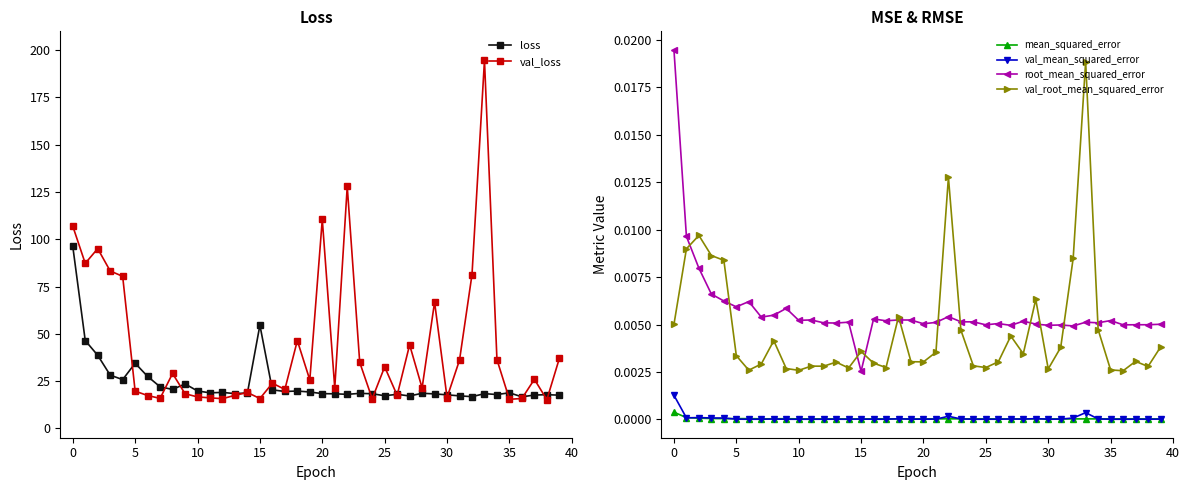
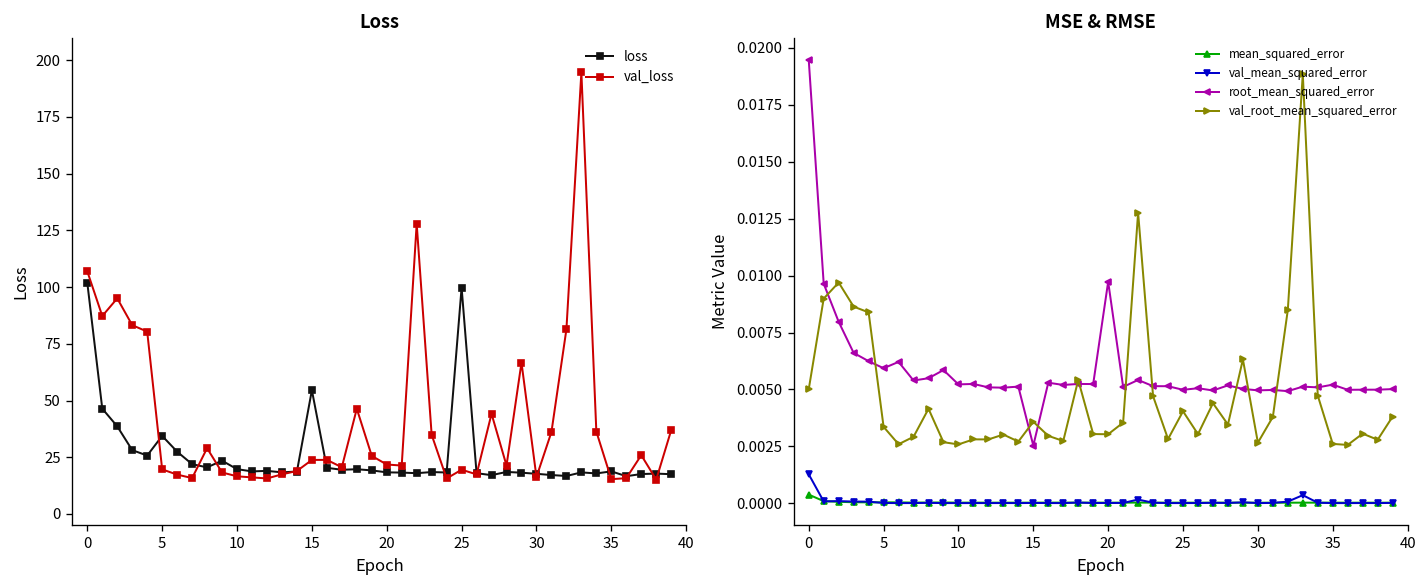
  {
    "Loss": {
      "loss": {
-       "0": 96,
+       "0": 102,
        "5": 34,
        "10": 20,
        "15": 55,
        "20": 18,
-       "25": 17,
+       "25": 100,
        "30": 18,
        "35": 19
      },
      "val_loss": {
        "0": 107,
        "5": 20,
        "10": 17,
-       "15": 16,
-       "20": 110,
-       "25": 32,
+       "15": 24,
+       "20": 22,
+       "25": 20,
        "30": 16,
        "35": 15
      }
    },
    "MSE & RMSE": {
      "mean_squared_error": {
        "0": 0.0004
      },
      "val_mean_squared_error": {
        "0": 0.0013
      },
      "root_mean_squared_error": {
        "0": 0.0195,
        "5": 0.0059,
        "10": 0.0052,
        "15": 0.0025,
-       "20": 0.0050,
+       "20": 0.0097,
        "25": 0.0050,
        "30": 0.0050,
        "35": 0.0052
      },
      "val_root_mean_squared_error": {
        "0": 0.0050,
        "5": 0.0034,
        "10": 0.0026,
        "15": 0.0036,
        "20": 0.0030,
-       "25": 0.0027,
+       "25": 0.0040,
        "30": 0.0027,
        "35": 0.0026
      }
    }
  }
